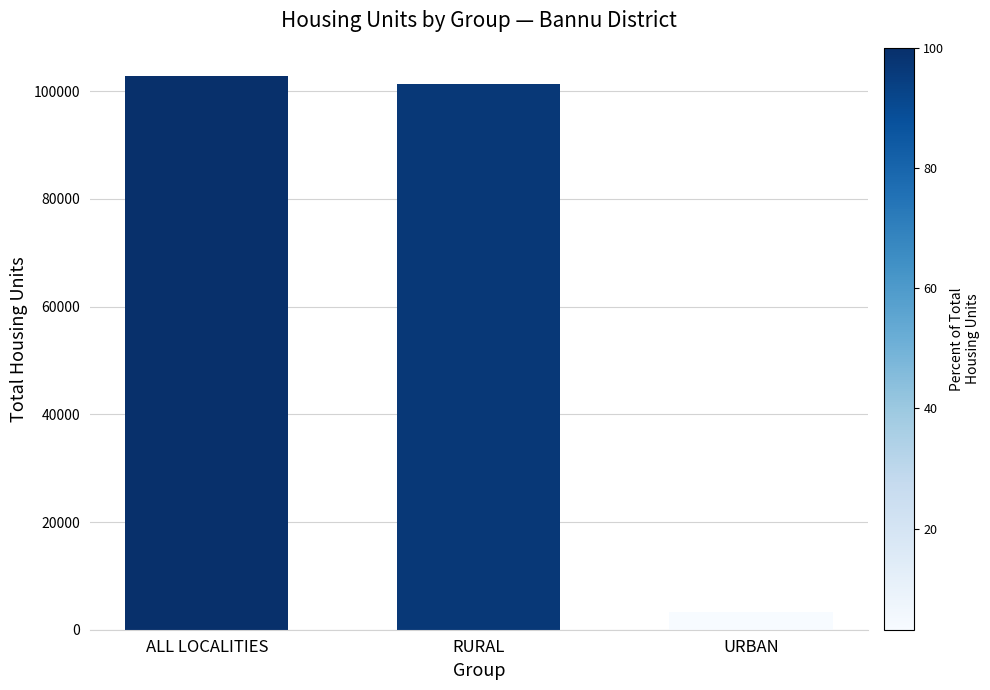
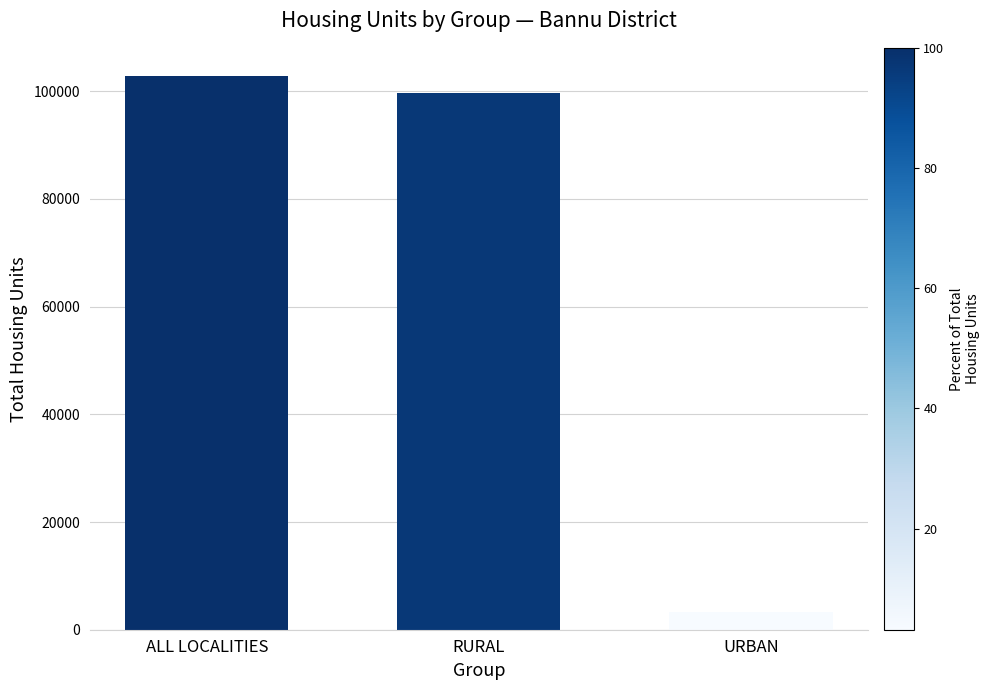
  {
    "ALL LOCALITIES": 103000,
-   "RURAL": 101000,
+   "RURAL": 100000,
    "URBAN": 3000
  }
